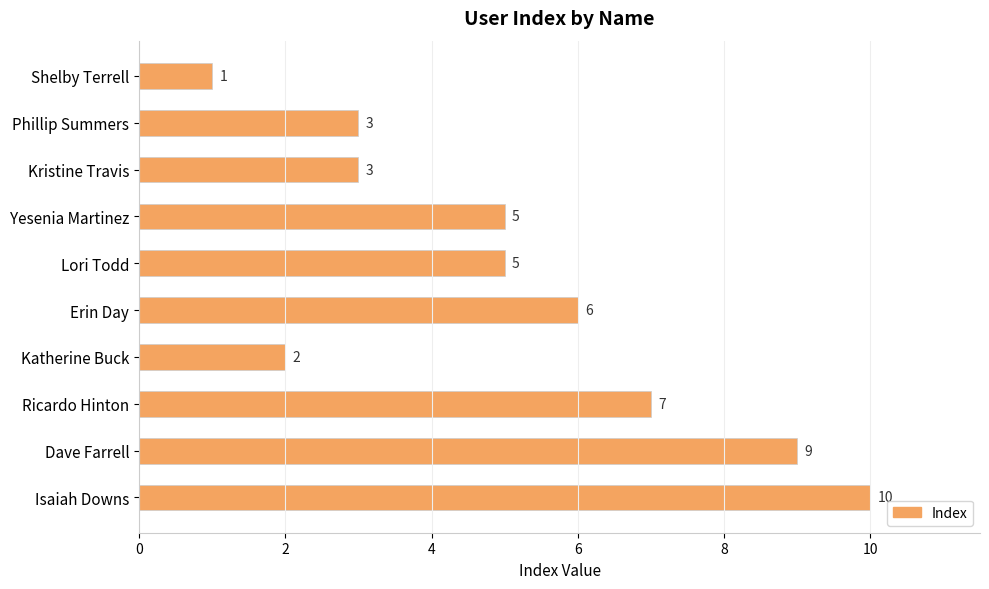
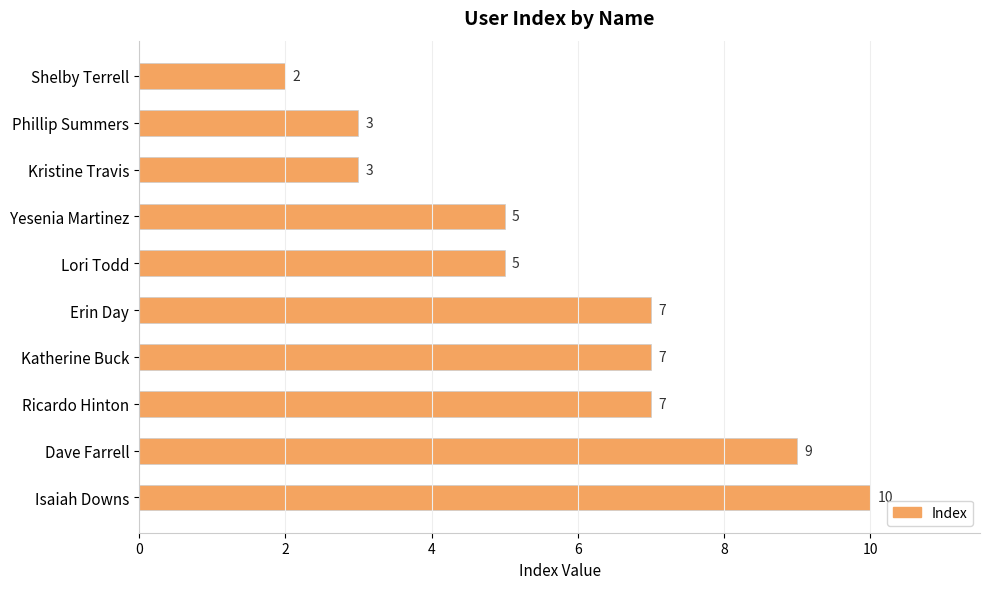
  {
-   "Shelby Terrell": 1,
+   "Shelby Terrell": 2,
    "Phillip Summers": 3,
    "Kristine Travis": 3,
    "Yesenia Martinez": 5,
    "Lori Todd": 5,
-   "Erin Day": 6,
-   "Katherine Buck": 2,
+   "Erin Day": 7,
+   "Katherine Buck": 7,
    "Ricardo Hinton": 7,
    "Dave Farrell": 9
  }
